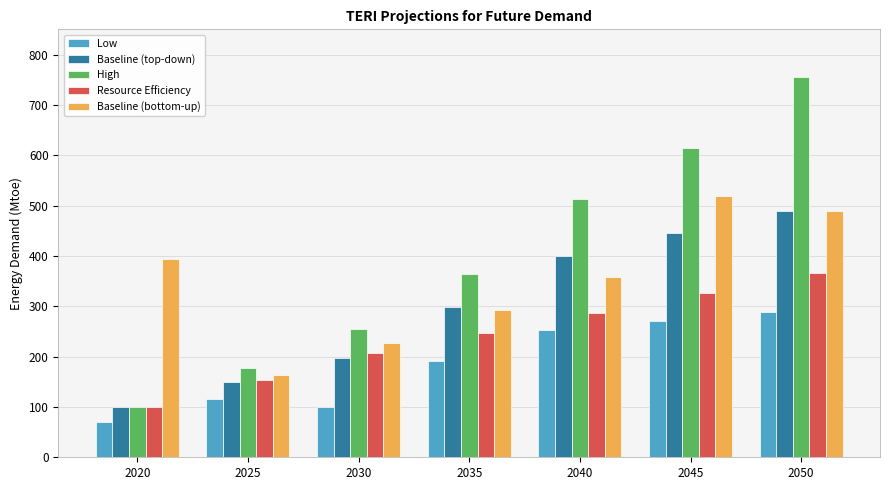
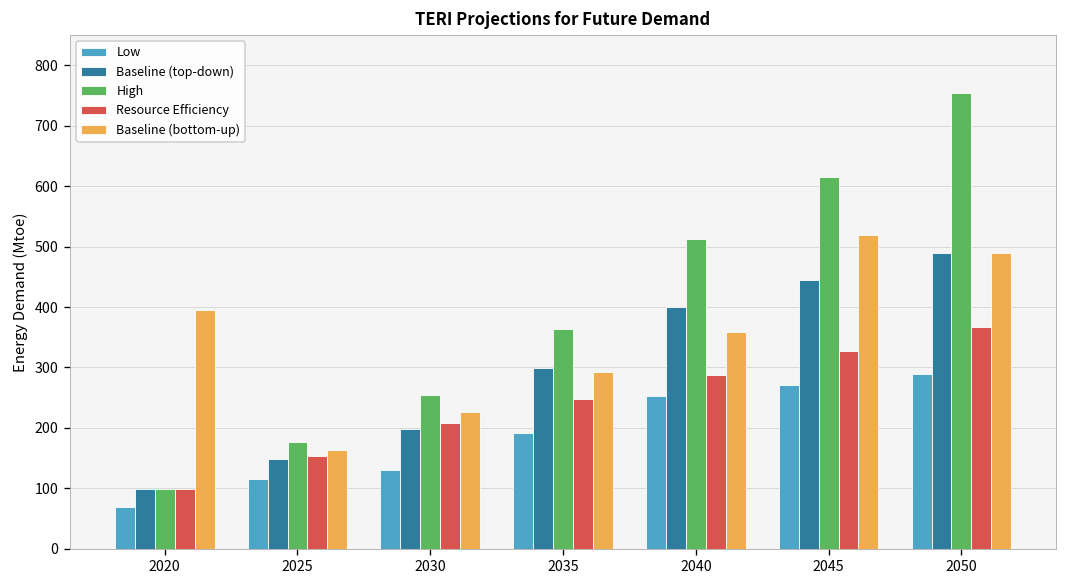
  {
    "Low": {
      "2020": 70,
      "2025": 120,
-     "2030": 100,
+     "2030": 130,
      "2035": 190,
      "2040": 250,
      "2045": 270,
      "2050": 290
    },
    "Baseline (top-down)": {
      "2020": 100,
      "2025": 150,
      "2030": 200,
      "2035": 300,
      "2040": 400,
      "2045": 440,
      "2050": 490
    },
    "High": {
      "2020": 100,
      "2025": 180,
      "2030": 250,
      "2035": 360,
      "2040": 510,
      "2045": 620,
      "2050": 760
    },
    "Resource Efficiency": {
      "2020": 100,
      "2025": 150,
      "2030": 210,
      "2035": 250,
      "2040": 290,
      "2045": 330,
      "2050": 370
    },
    "Baseline (bottom-up)": {
      "2020": 390,
      "2025": 160,
      "2030": 230,
      "2035": 290,
      "2040": 360,
      "2045": 520,
      "2050": 490
    }
  }
